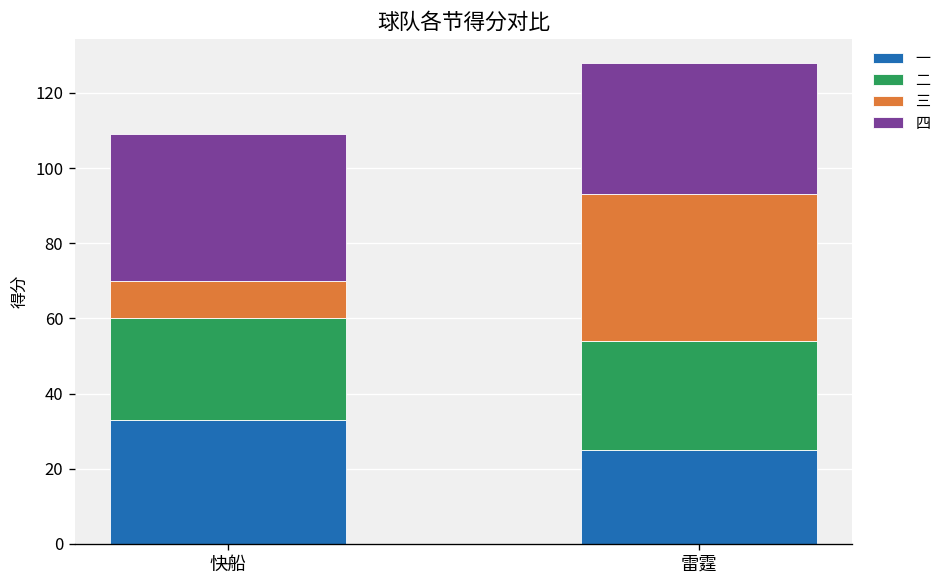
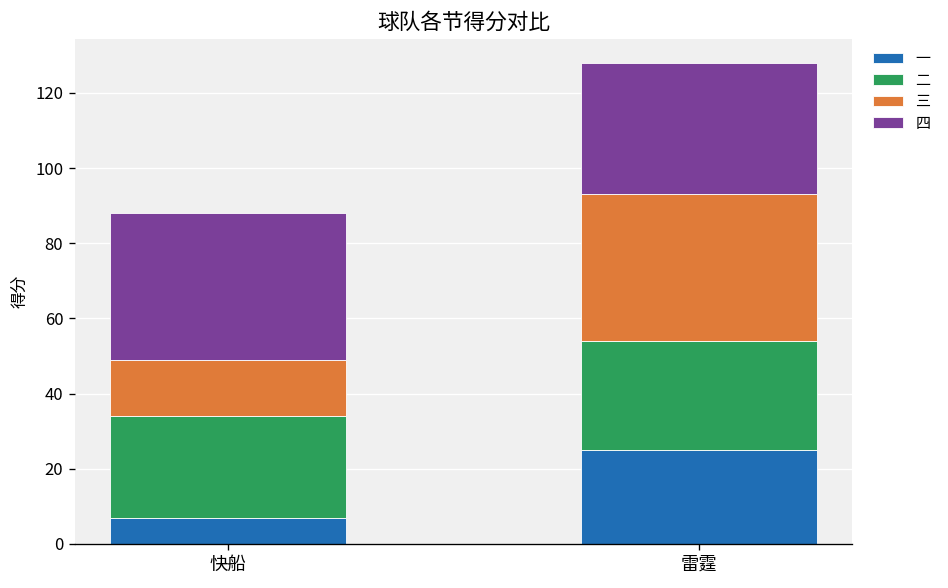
  {
    "一": {
-     "快船": 33,
+     "快船": 7,
      "雷霆": 25
    },
    "二": {
      "快船": 27,
      "雷霆": 29
    },
    "三": {
-     "快船": 10,
+     "快船": 15,
      "雷霆": 39
    },
    "四": {
      "快船": 39,
      "雷霆": 35
    }
  }
